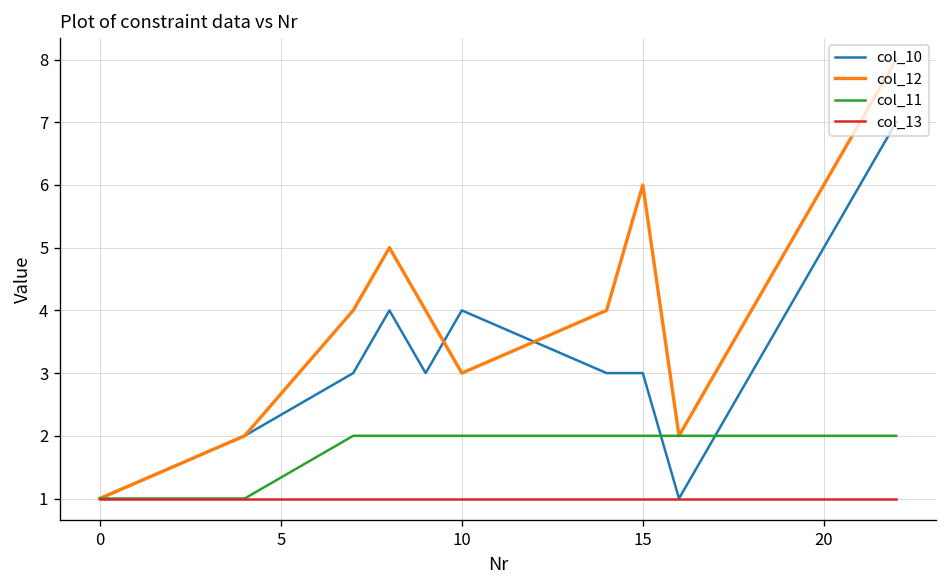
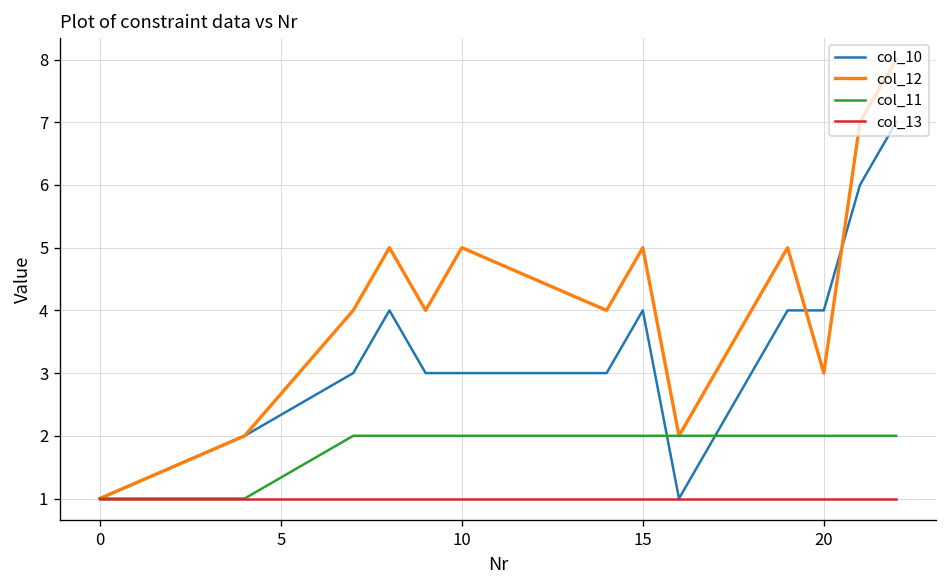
  {
    "col_10": {
-     "10": 4,
-     "15": 3,
-     "20": 5
+     "10": 3,
+     "15": 4,
+     "20": 4
    },
    "col_12": {
-     "10": 3,
-     "15": 6,
-     "20": 6
+     "10": 5,
+     "15": 5,
+     "20": 3
    },
    "col_11": {
      "10": 2,
      "15": 2,
      "20": 2
    },
    "col_13": {
      "10": 1,
      "15": 1,
      "20": 1
    }
  }
